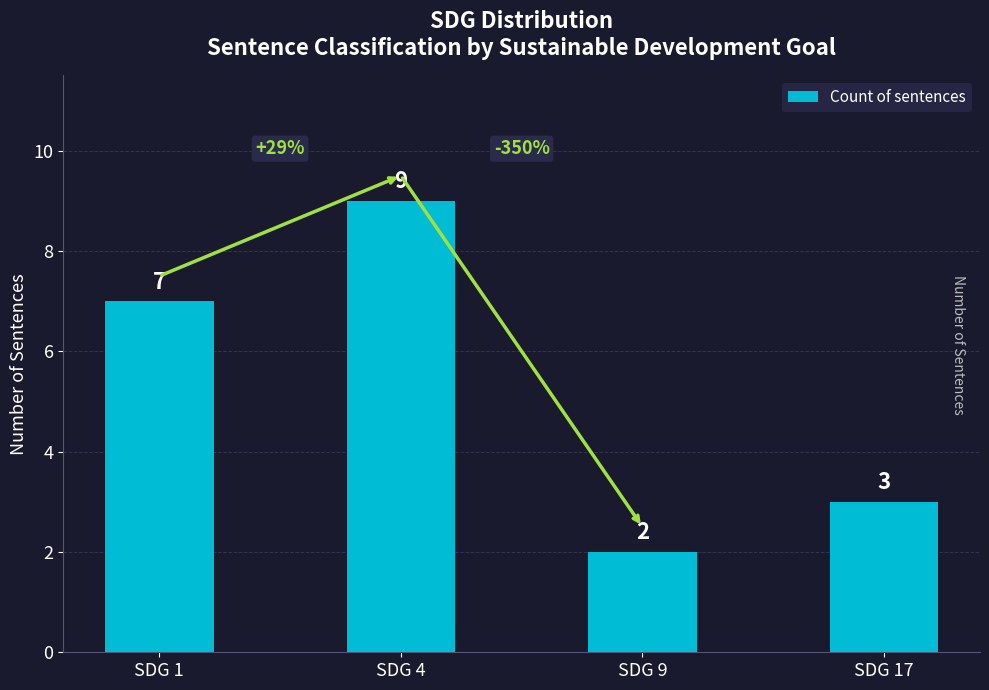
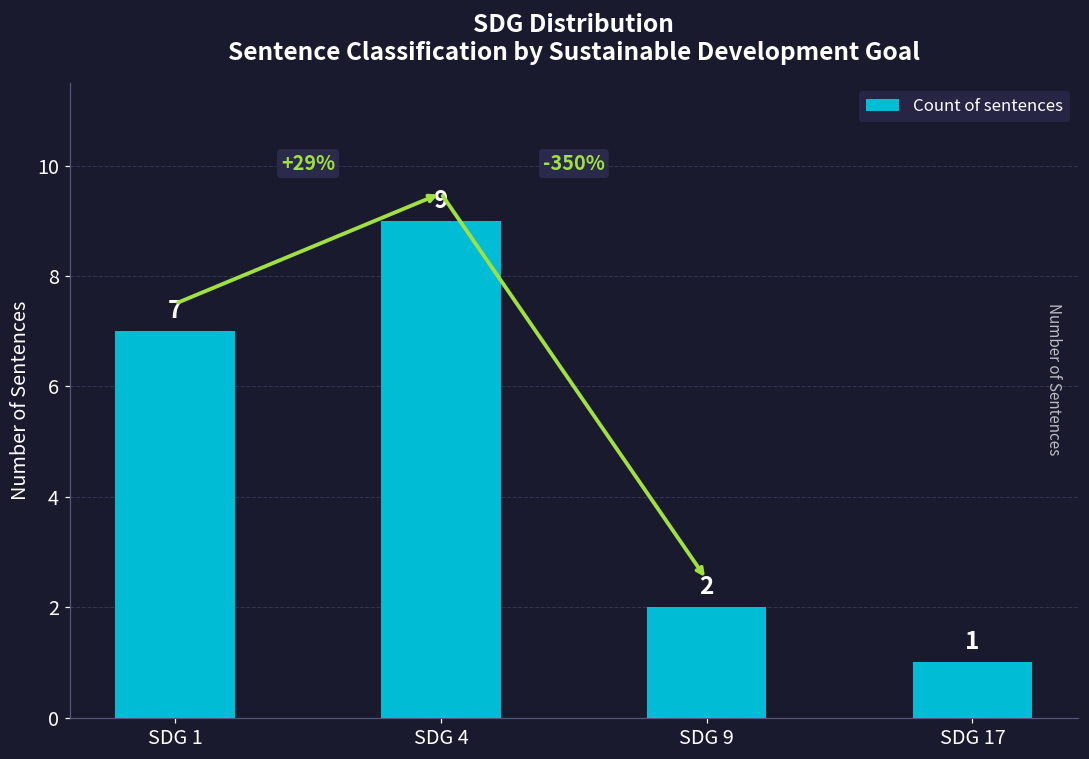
  {
    "SDG 1": 7,
    "SDG 4": 9,
    "SDG 9": 2,
-   "SDG 17": 3
+   "SDG 17": 1
  }
